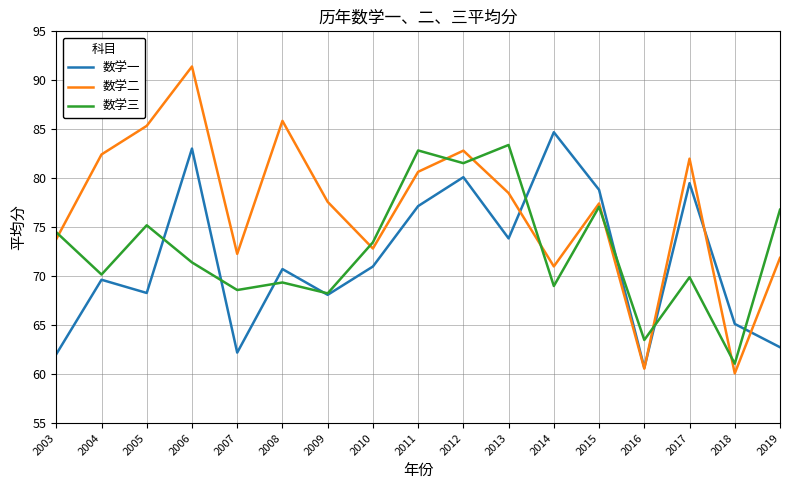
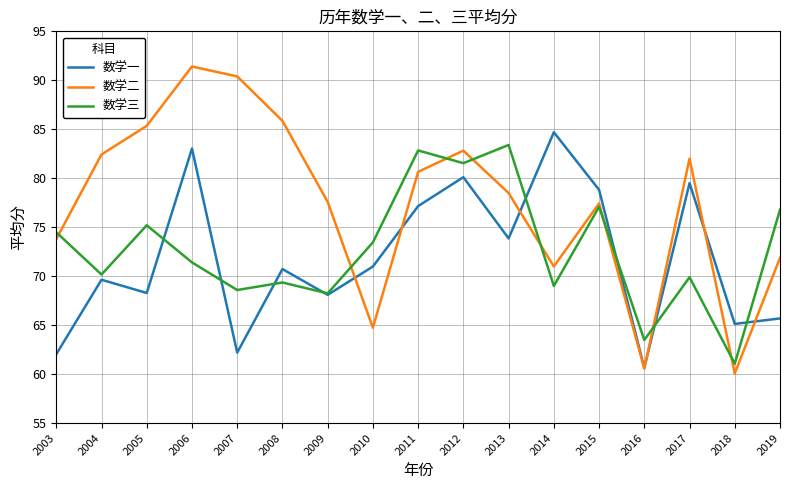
  {
    "数学一": {
      "2003": 62,
      "2004": 70,
      "2005": 68,
      "2006": 83,
      "2007": 62,
      "2008": 71,
      "2010": 71,
      "2011": 77,
      "2012": 80,
      "2013": 74,
      "2014": 85,
      "2015": 79,
      "2017": 80,
      "2018": 65,
-     "2019": 63
+     "2019": 66
    },
    "数学二": {
      "2003": 74,
      "2004": 82,
      "2005": 85,
      "2006": 91,
-     "2007": 72,
+     "2007": 90,
      "2008": 86,
      "2009": 78,
-     "2010": 73,
+     "2010": 65,
      "2011": 81,
      "2012": 83,
      "2013": 78,
      "2014": 71,
      "2015": 77,
      "2017": 82,
      "2018": 60,
      "2019": 72
    },
    "数学三": {
      "2003": 74,
      "2004": 70,
      "2005": 75,
      "2006": 71,
      "2007": 69,
      "2008": 69,
      "2010": 73,
      "2011": 83,
      "2012": 82,
      "2013": 83,
      "2014": 69,
      "2015": 77,
      "2016": 63,
      "2017": 70,
      "2018": 61,
      "2019": 77
    }
  }
